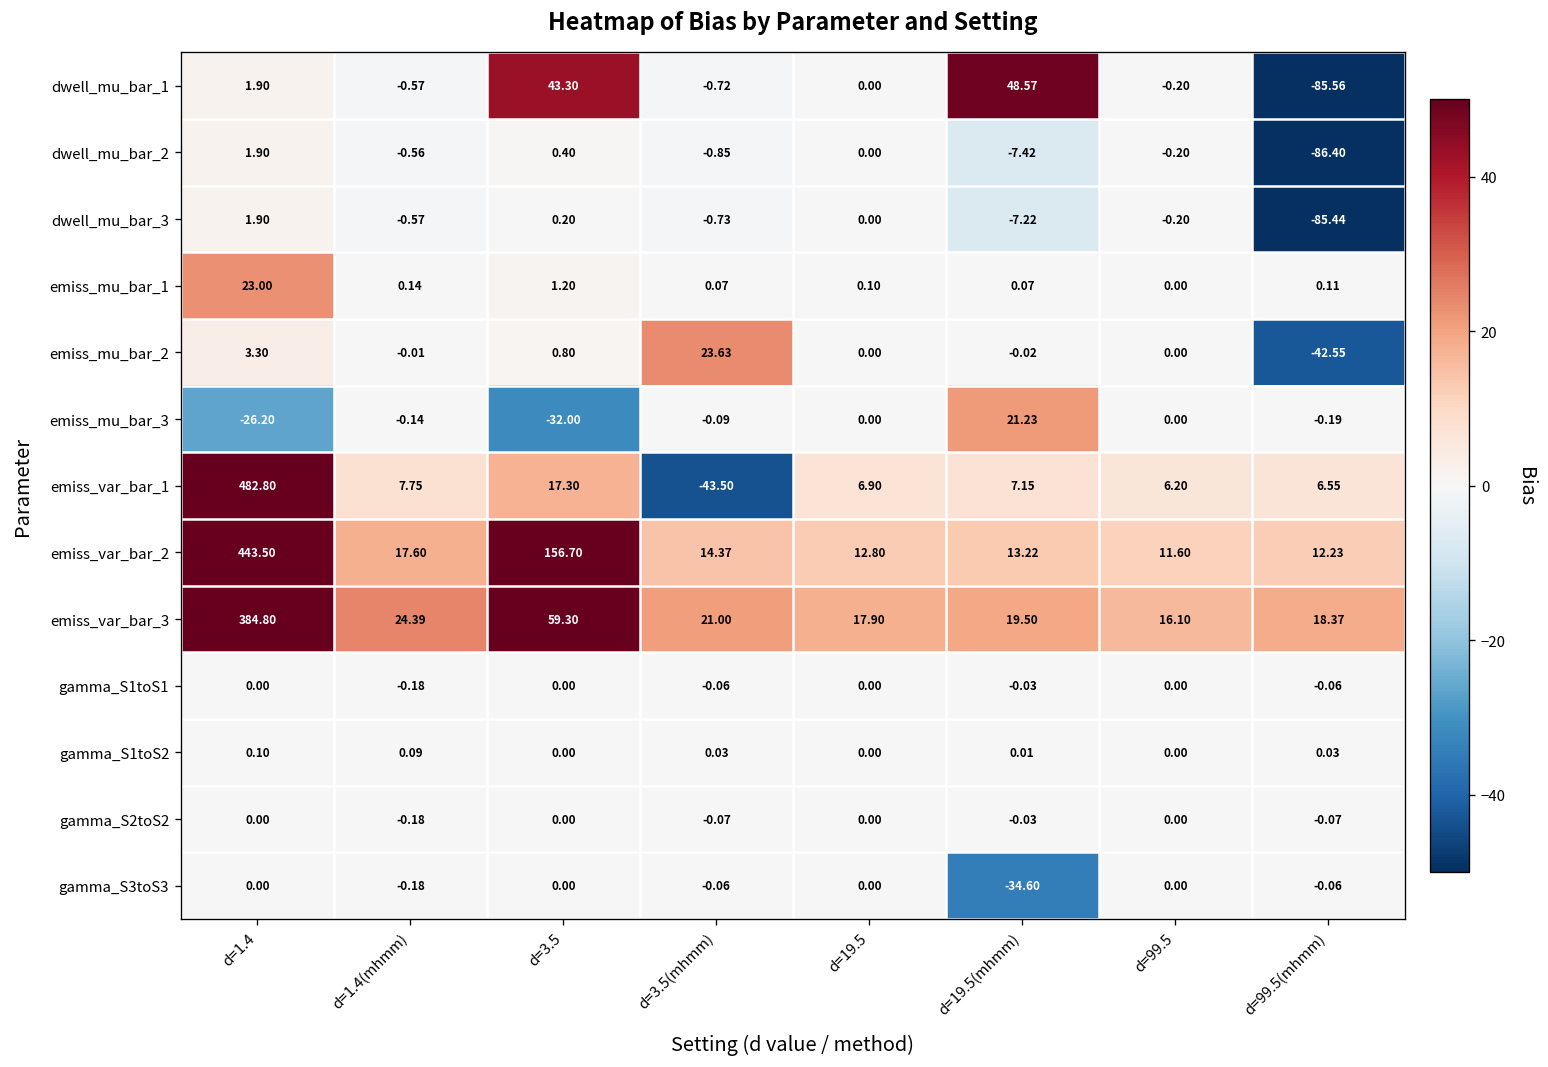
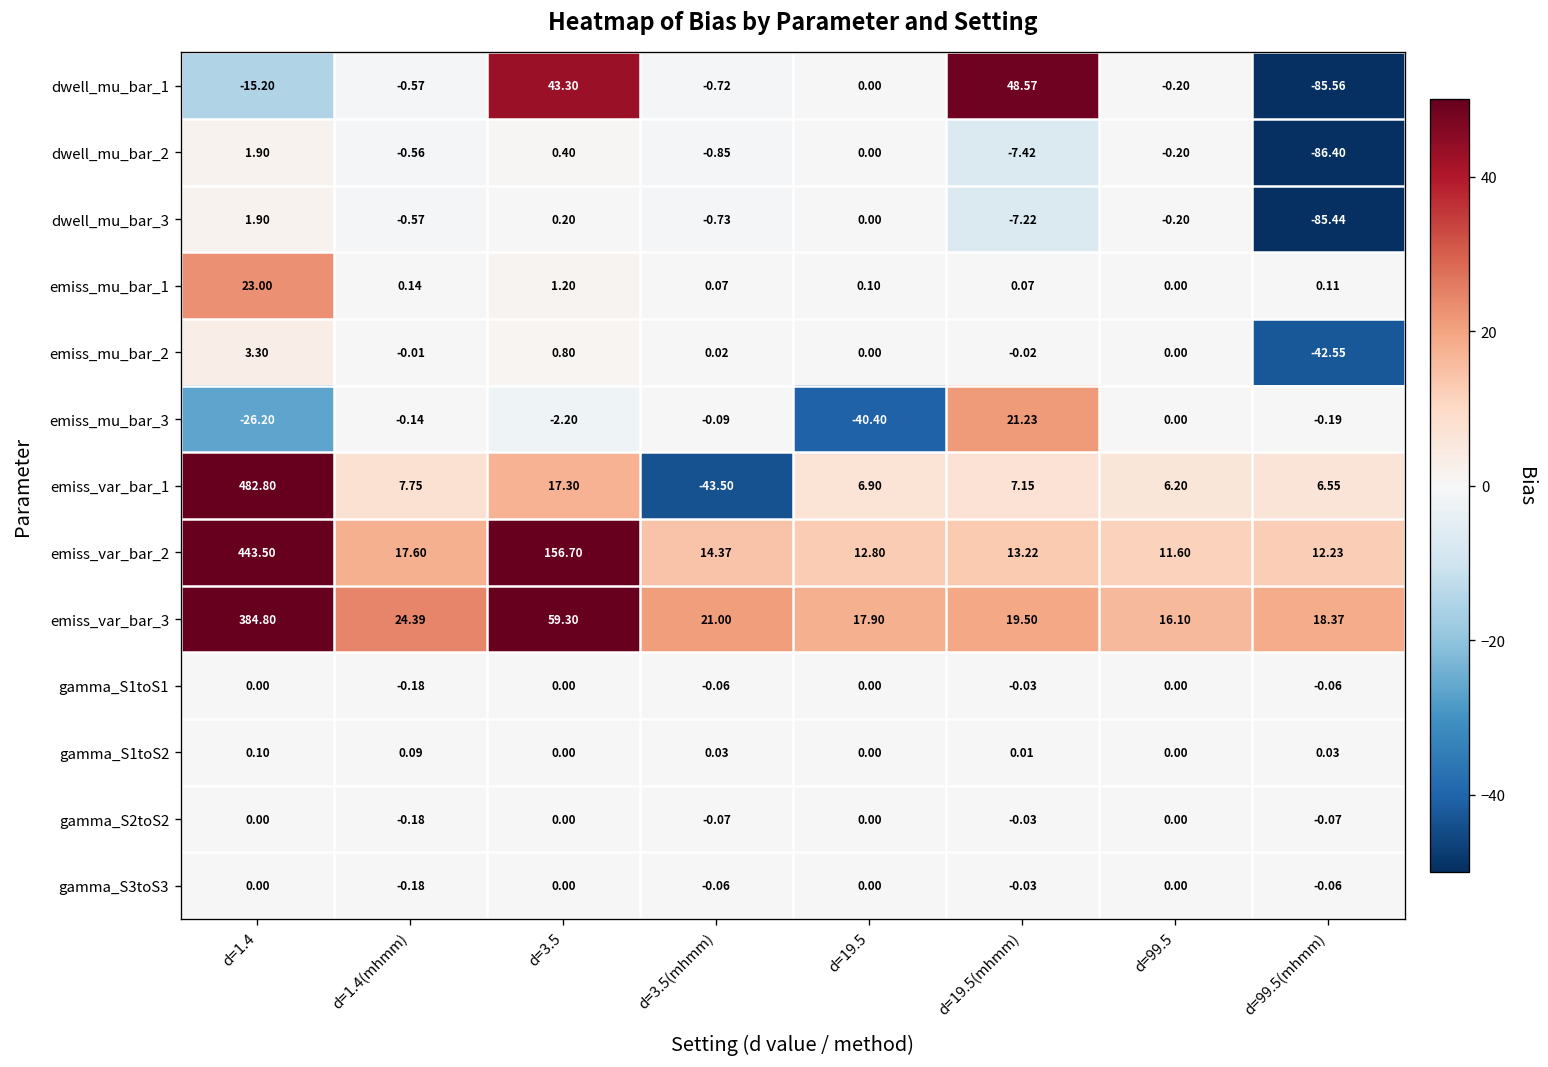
  {
    "dwell_mu_bar_1": {
-     "d=1.4": 1.90,
+     "d=1.4": -15.20,
      "d=1.4(mhmm)": -0.57,
      "d=3.5": 43.30,
      "d=3.5(mhmm)": -0.72,
      "d=19.5": 0.00,
      "d=19.5(mhmm)": 48.57,
      "d=99.5": -0.20,
      "d=99.5(mhmm)": -85.56
    },
    "dwell_mu_bar_2": {
      "d=1.4": 1.90,
      "d=1.4(mhmm)": -0.56,
      "d=3.5": 0.40,
      "d=3.5(mhmm)": -0.85,
      "d=19.5": 0.00,
      "d=19.5(mhmm)": -7.42,
      "d=99.5": -0.20,
      "d=99.5(mhmm)": -86.40
    },
    "dwell_mu_bar_3": {
      "d=1.4": 1.90,
      "d=1.4(mhmm)": -0.57,
      "d=3.5": 0.20,
      "d=3.5(mhmm)": -0.73,
      "d=19.5": 0.00,
      "d=19.5(mhmm)": -7.22,
      "d=99.5": -0.20,
      "d=99.5(mhmm)": -85.44
    },
    "emiss_mu_bar_1": {
      "d=1.4": 23.00,
      "d=1.4(mhmm)": 0.14,
      "d=3.5": 1.20,
      "d=3.5(mhmm)": 0.07,
      "d=19.5": 0.10,
      "d=19.5(mhmm)": 0.07,
      "d=99.5": 0.00,
      "d=99.5(mhmm)": 0.11
    },
    "emiss_mu_bar_2": {
      "d=1.4": 3.30,
      "d=1.4(mhmm)": -0.01,
      "d=3.5": 0.80,
-     "d=3.5(mhmm)": 23.63,
+     "d=3.5(mhmm)": 0.02,
      "d=19.5": 0.00,
      "d=19.5(mhmm)": -0.02,
      "d=99.5": 0.00,
      "d=99.5(mhmm)": -42.55
    },
    "emiss_mu_bar_3": {
      "d=1.4": -26.20,
      "d=1.4(mhmm)": -0.14,
-     "d=3.5": -32.00,
+     "d=3.5": -2.20,
      "d=3.5(mhmm)": -0.09,
-     "d=19.5": 0.00,
+     "d=19.5": -40.40,
      "d=19.5(mhmm)": 21.23,
      "d=99.5": 0.00,
      "d=99.5(mhmm)": -0.19
    },
    "emiss_var_bar_1": {
      "d=1.4": 482.80,
      "d=1.4(mhmm)": 7.75,
      "d=3.5": 17.30,
      "d=3.5(mhmm)": -43.50,
      "d=19.5": 6.90,
      "d=19.5(mhmm)": 7.15,
      "d=99.5": 6.20,
      "d=99.5(mhmm)": 6.55
    },
    "emiss_var_bar_2": {
      "d=1.4": 443.50,
      "d=1.4(mhmm)": 17.60,
      "d=3.5": 156.70,
      "d=3.5(mhmm)": 14.37,
      "d=19.5": 12.80,
      "d=19.5(mhmm)": 13.22,
      "d=99.5": 11.60,
      "d=99.5(mhmm)": 12.23
    },
    "emiss_var_bar_3": {
      "d=1.4": 384.80,
      "d=1.4(mhmm)": 24.39,
      "d=3.5": 59.30,
      "d=3.5(mhmm)": 21.00,
      "d=19.5": 17.90,
      "d=19.5(mhmm)": 19.50,
      "d=99.5": 16.10,
      "d=99.5(mhmm)": 18.37
    },
    "gamma_S1toS1": {
      "d=1.4": 0.00,
      "d=1.4(mhmm)": -0.18,
      "d=3.5": 0.00,
      "d=3.5(mhmm)": -0.06,
      "d=19.5": 0.00,
      "d=19.5(mhmm)": -0.03,
      "d=99.5": 0.00,
      "d=99.5(mhmm)": -0.06
    },
    "gamma_S1toS2": {
      "d=1.4": 0.10,
      "d=1.4(mhmm)": 0.09,
      "d=3.5": 0.00,
      "d=3.5(mhmm)": 0.03,
      "d=19.5": 0.00,
      "d=19.5(mhmm)": 0.01,
      "d=99.5": 0.00,
      "d=99.5(mhmm)": 0.03
    },
    "gamma_S2toS2": {
      "d=1.4": 0.00,
      "d=1.4(mhmm)": -0.18,
      "d=3.5": 0.00,
      "d=3.5(mhmm)": -0.07,
      "d=19.5": 0.00,
      "d=19.5(mhmm)": -0.03,
      "d=99.5": 0.00,
      "d=99.5(mhmm)": -0.07
    },
    "gamma_S3toS3": {
      "d=1.4": 0.00,
      "d=1.4(mhmm)": -0.18,
      "d=3.5": 0.00,
      "d=3.5(mhmm)": -0.06,
      "d=19.5": 0.00,
-     "d=19.5(mhmm)": -34.60,
+     "d=19.5(mhmm)": -0.03,
      "d=99.5": 0.00,
      "d=99.5(mhmm)": -0.06
    }
  }
